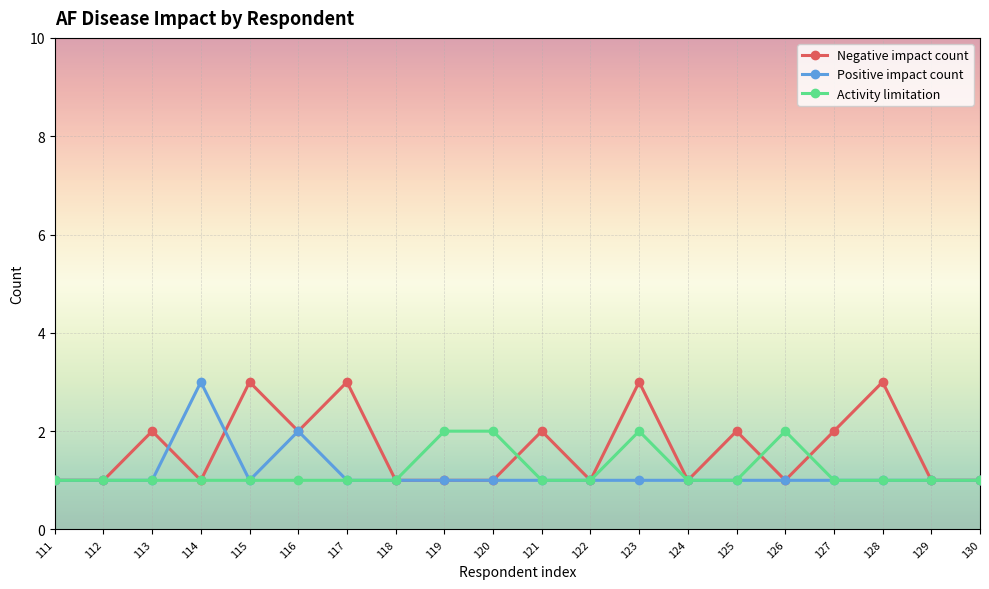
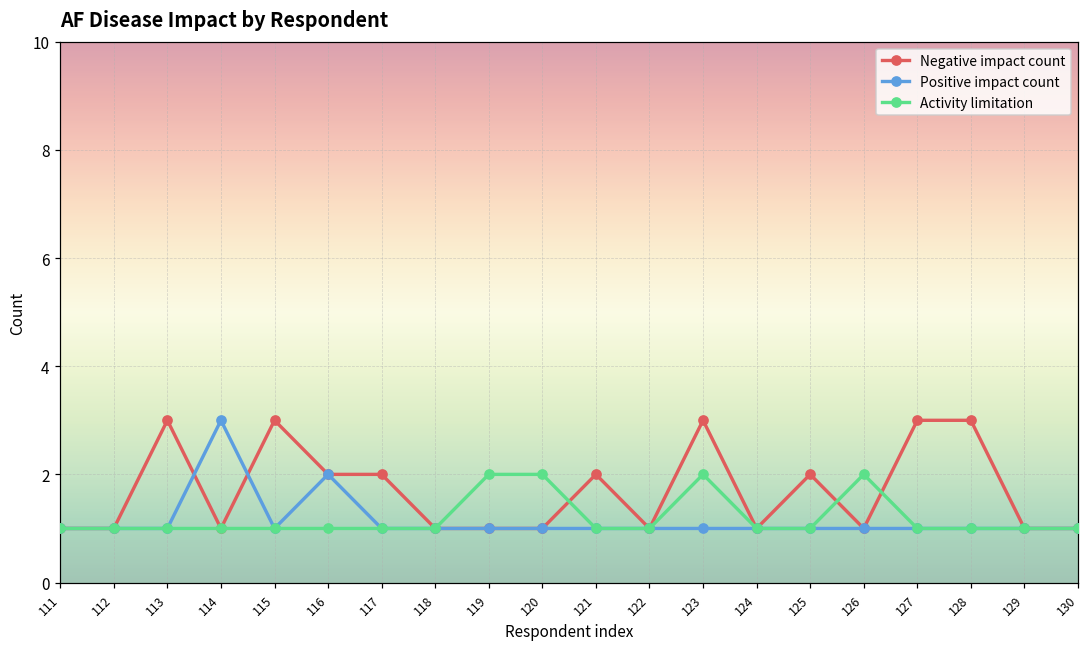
  {
    "Negative impact count": {
-     "113": 2,
+     "113": 3,
      "115": 3,
-     "117": 3,
+     "117": 2,
      "121": 2,
      "123": 3,
      "125": 2,
-     "127": 2,
+     "127": 3,
      "128": 3
    },
    "Positive impact count": {
      "114": 3,
      "123": 1
    },
    "Activity limitation": {
      "116": 1,
      "119": 2,
      "120": 2,
      "123": 2,
      "126": 2
    }
  }
